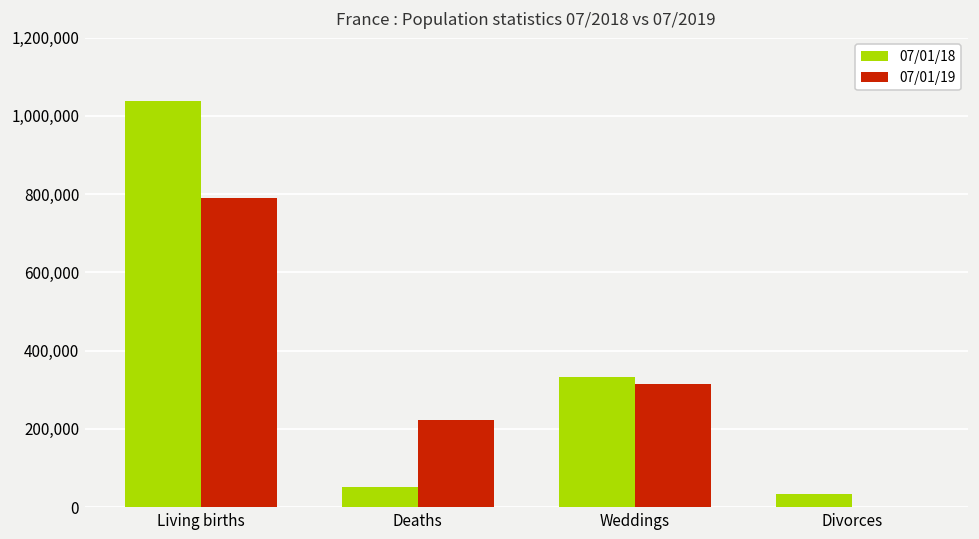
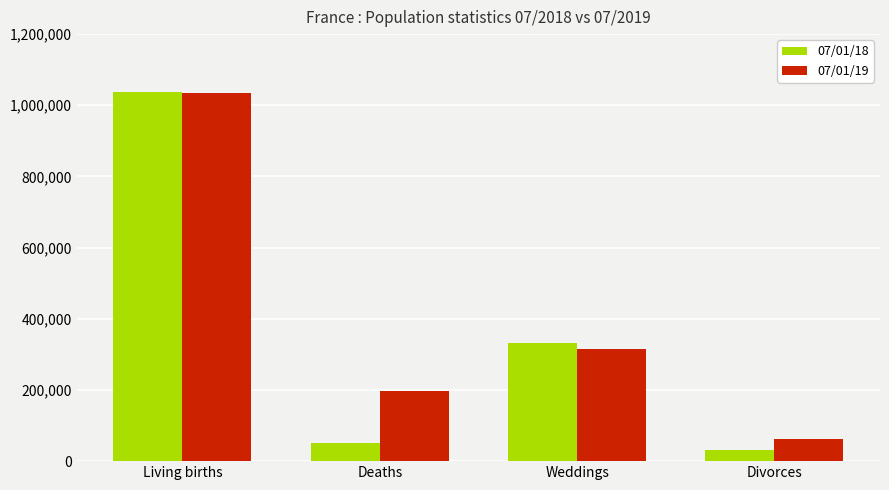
  {
    "07/01/18": {
      "Living births": "1,040,000",
      "Deaths": "50,000",
      "Weddings": "330,000",
      "Divorces": "30,000"
    },
    "07/01/19": {
-     "Living births": "790,000",
-     "Deaths": "220,000",
+     "Living births": "1,030,000",
+     "Deaths": "200,000",
      "Weddings": "320,000",
-     "Divorces": "0"
+     "Divorces": "60,000"
    }
  }
